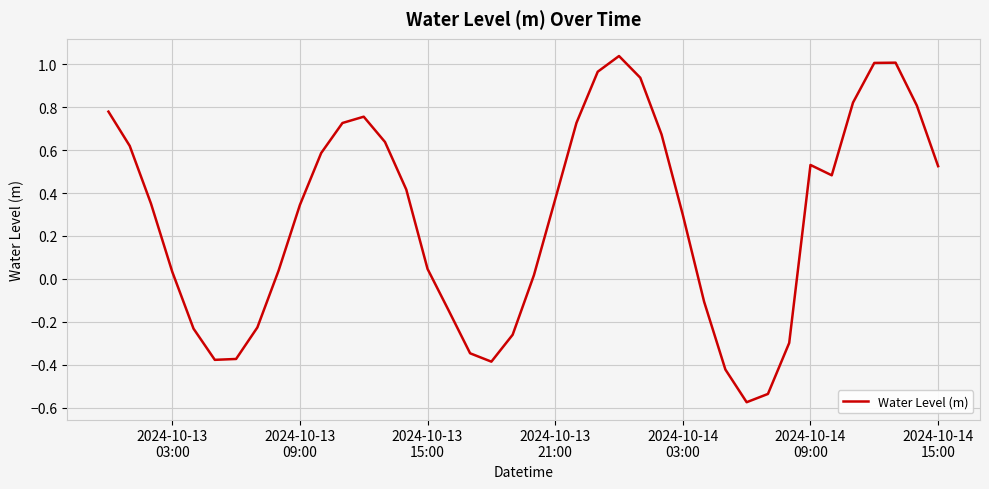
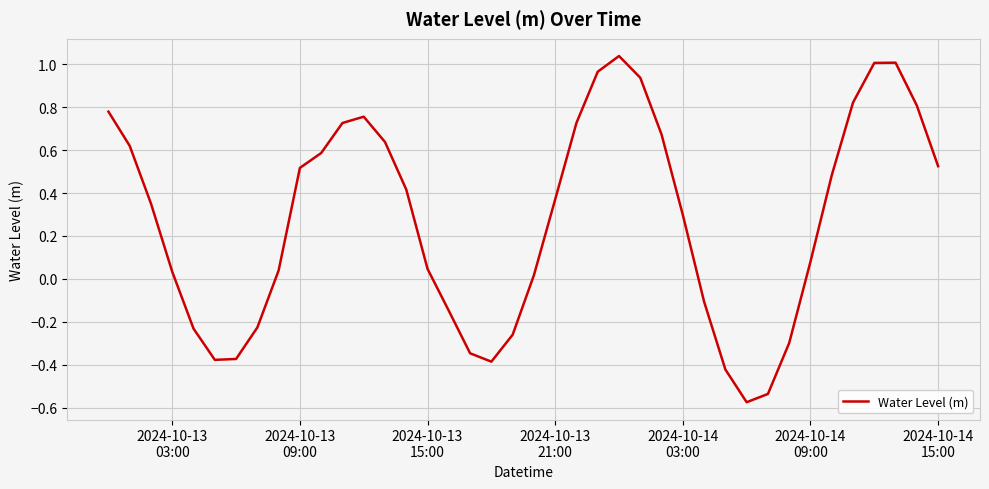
  {
    "2024-10-13 03:00": 0.03,
-   "2024-10-13 09:00": 0.34,
+   "2024-10-13 09:00": 0.52,
    "2024-10-13 15:00": 0.05,
    "2024-10-13 21:00": 0.37,
    "2024-10-14 03:00": 0.30,
-   "2024-10-14 09:00": 0.53,
+   "2024-10-14 09:00": 0.08,
    "2024-10-14 15:00": 0.53
  }
